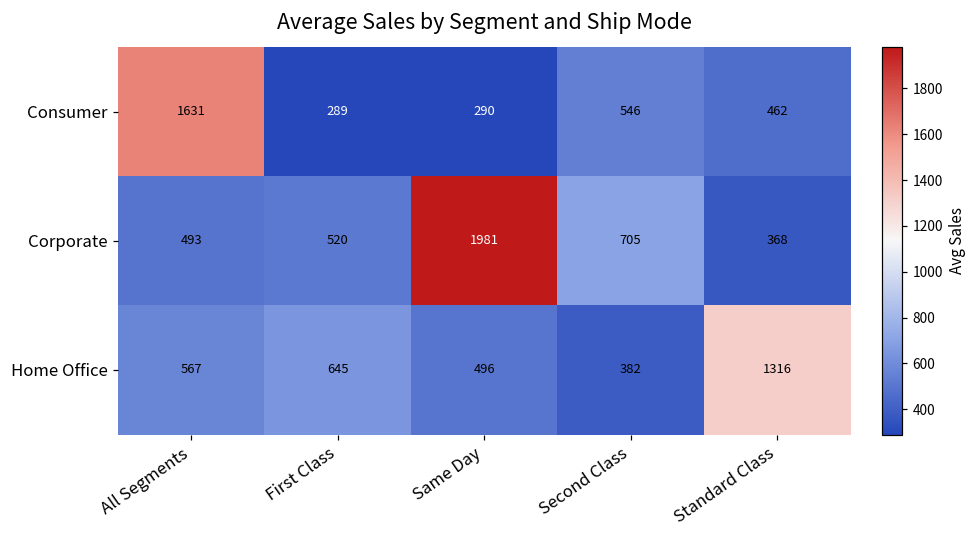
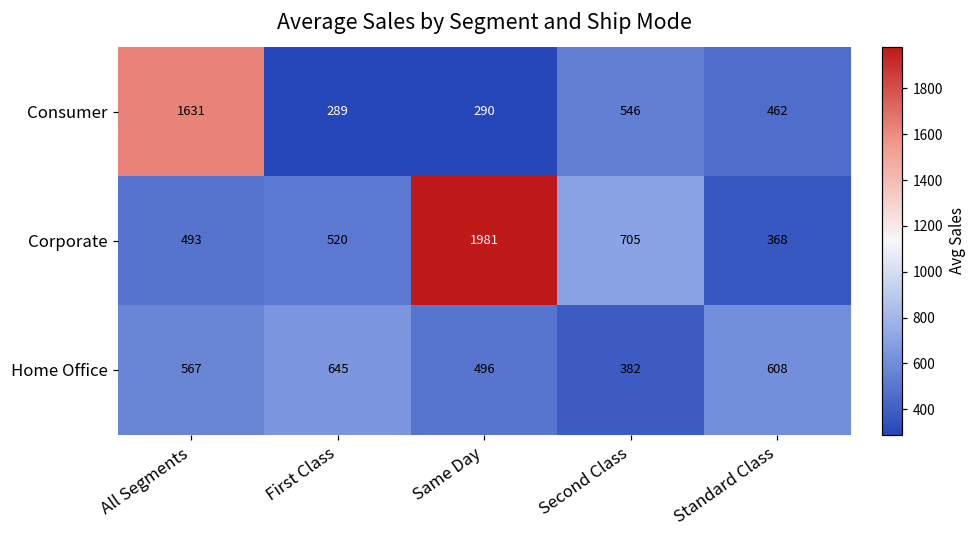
  {
    "Consumer": {
      "All Segments": 1631,
      "First Class": 289,
      "Same Day": 290,
      "Second Class": 546,
      "Standard Class": 462
    },
    "Corporate": {
      "All Segments": 493,
      "First Class": 520,
      "Same Day": 1981,
      "Second Class": 705,
      "Standard Class": 368
    },
    "Home Office": {
      "All Segments": 567,
      "First Class": 645,
      "Same Day": 496,
      "Second Class": 382,
-     "Standard Class": 1316
+     "Standard Class": 608
    }
  }
